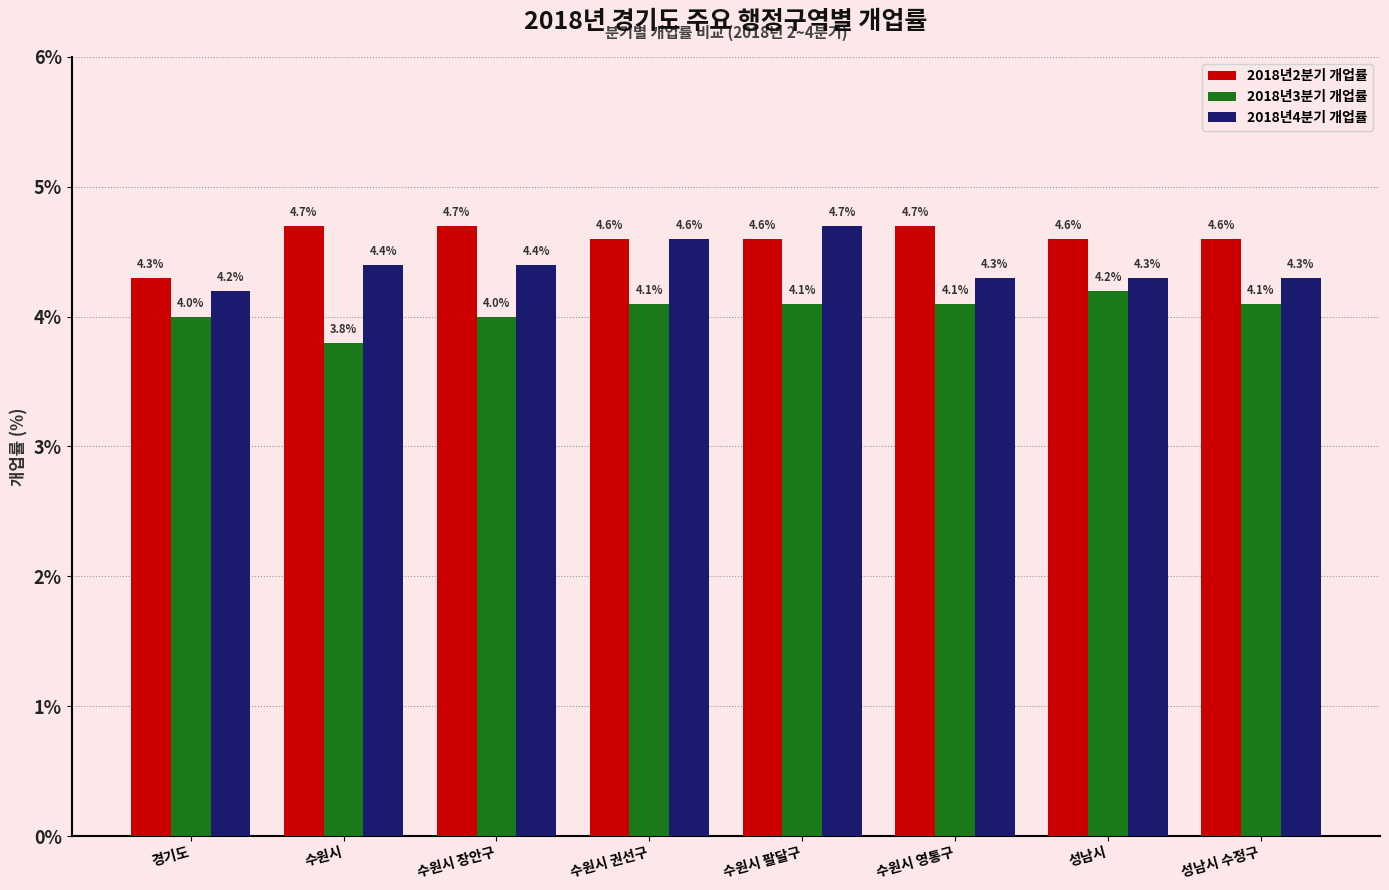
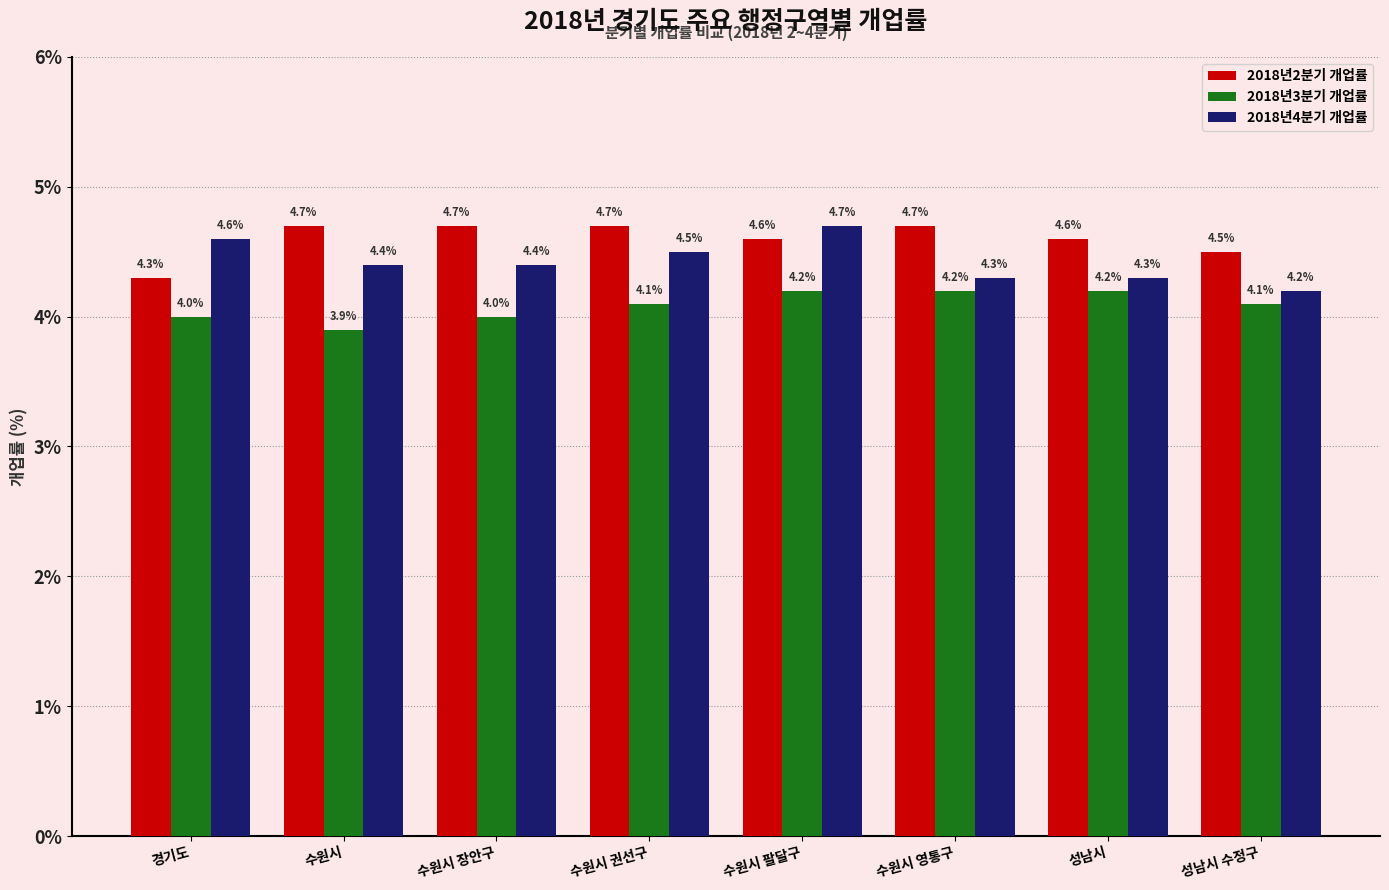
  {
    "2018년2분기 개업률": {
      "경기도": "4.3%",
      "수원시": "4.7%",
      "수원시 장안구": "4.7%",
-     "수원시 권선구": "4.6%",
+     "수원시 권선구": "4.7%",
      "수원시 팔달구": "4.6%",
      "수원시 영통구": "4.7%",
      "성남시": "4.6%",
-     "성남시 수정구": "4.6%"
+     "성남시 수정구": "4.5%"
    },
    "2018년3분기 개업률": {
      "경기도": "4.0%",
-     "수원시": "3.8%",
+     "수원시": "3.9%",
      "수원시 장안구": "4.0%",
      "수원시 권선구": "4.1%",
-     "수원시 팔달구": "4.1%",
-     "수원시 영통구": "4.1%",
+     "수원시 팔달구": "4.2%",
+     "수원시 영통구": "4.2%",
      "성남시": "4.2%",
      "성남시 수정구": "4.1%"
    },
    "2018년4분기 개업률": {
-     "경기도": "4.2%",
+     "경기도": "4.6%",
      "수원시": "4.4%",
      "수원시 장안구": "4.4%",
-     "수원시 권선구": "4.6%",
+     "수원시 권선구": "4.5%",
      "수원시 팔달구": "4.7%",
      "수원시 영통구": "4.3%",
      "성남시": "4.3%",
-     "성남시 수정구": "4.3%"
+     "성남시 수정구": "4.2%"
    }
  }
